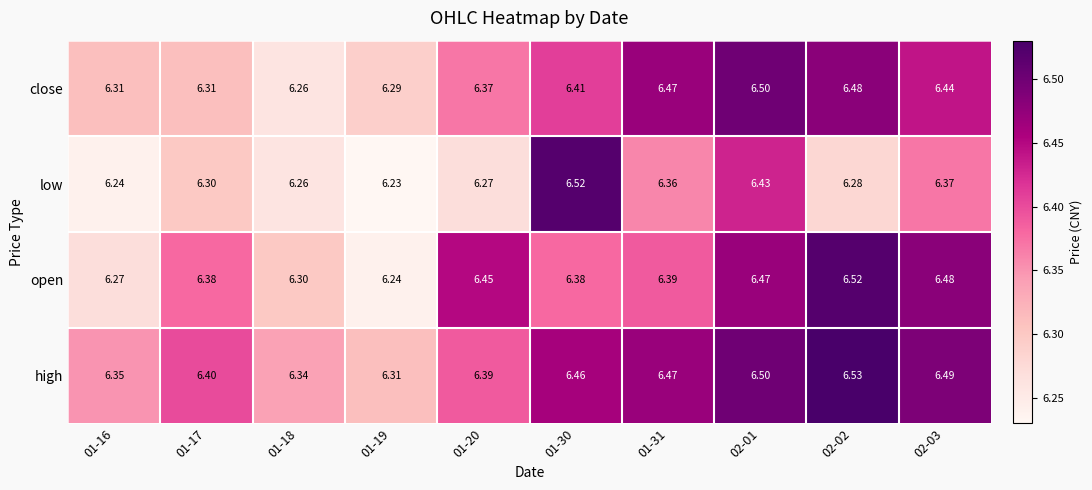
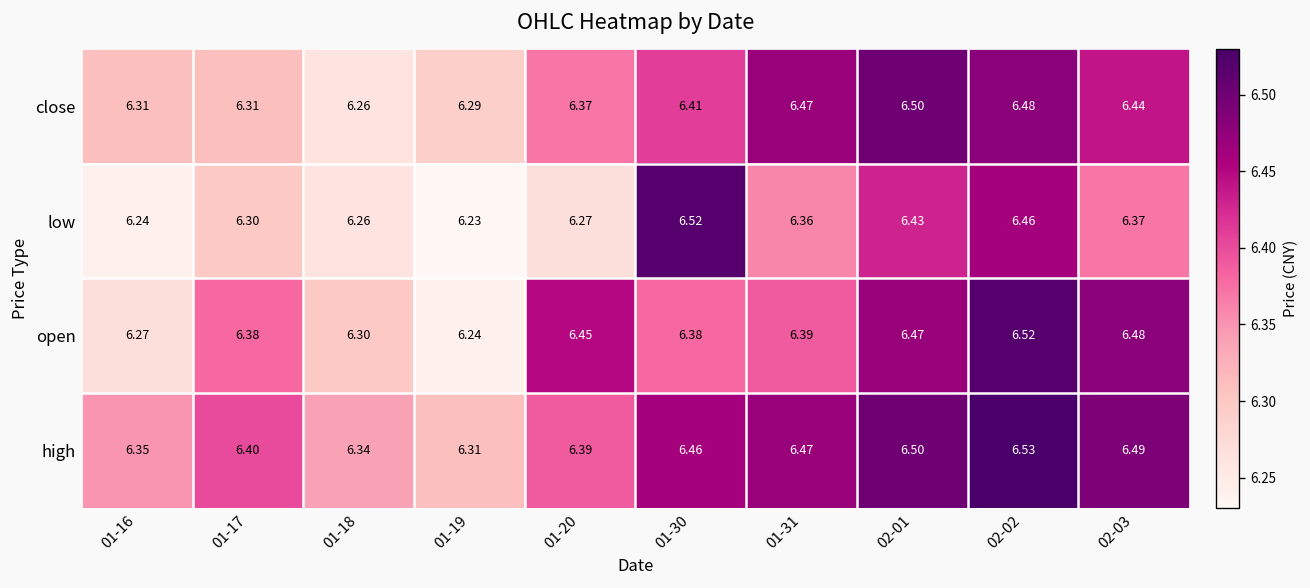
  {
    "close": {
      "01-16": 6.31,
      "01-17": 6.31,
      "01-18": 6.26,
      "01-19": 6.29,
      "01-20": 6.37,
      "01-30": 6.41,
      "01-31": 6.47,
      "02-01": 6.50,
      "02-02": 6.48,
      "02-03": 6.44
    },
    "low": {
      "01-16": 6.24,
      "01-17": 6.30,
      "01-18": 6.26,
      "01-19": 6.23,
      "01-20": 6.27,
      "01-30": 6.52,
      "01-31": 6.36,
      "02-01": 6.43,
-     "02-02": 6.28,
+     "02-02": 6.46,
      "02-03": 6.37
    },
    "open": {
      "01-16": 6.27,
      "01-17": 6.38,
      "01-18": 6.30,
      "01-19": 6.24,
      "01-20": 6.45,
      "01-30": 6.38,
      "01-31": 6.39,
      "02-01": 6.47,
      "02-02": 6.52,
      "02-03": 6.48
    },
    "high": {
      "01-16": 6.35,
      "01-17": 6.40,
      "01-18": 6.34,
      "01-19": 6.31,
      "01-20": 6.39,
      "01-30": 6.46,
      "01-31": 6.47,
      "02-01": 6.50,
      "02-02": 6.53,
      "02-03": 6.49
    }
  }
